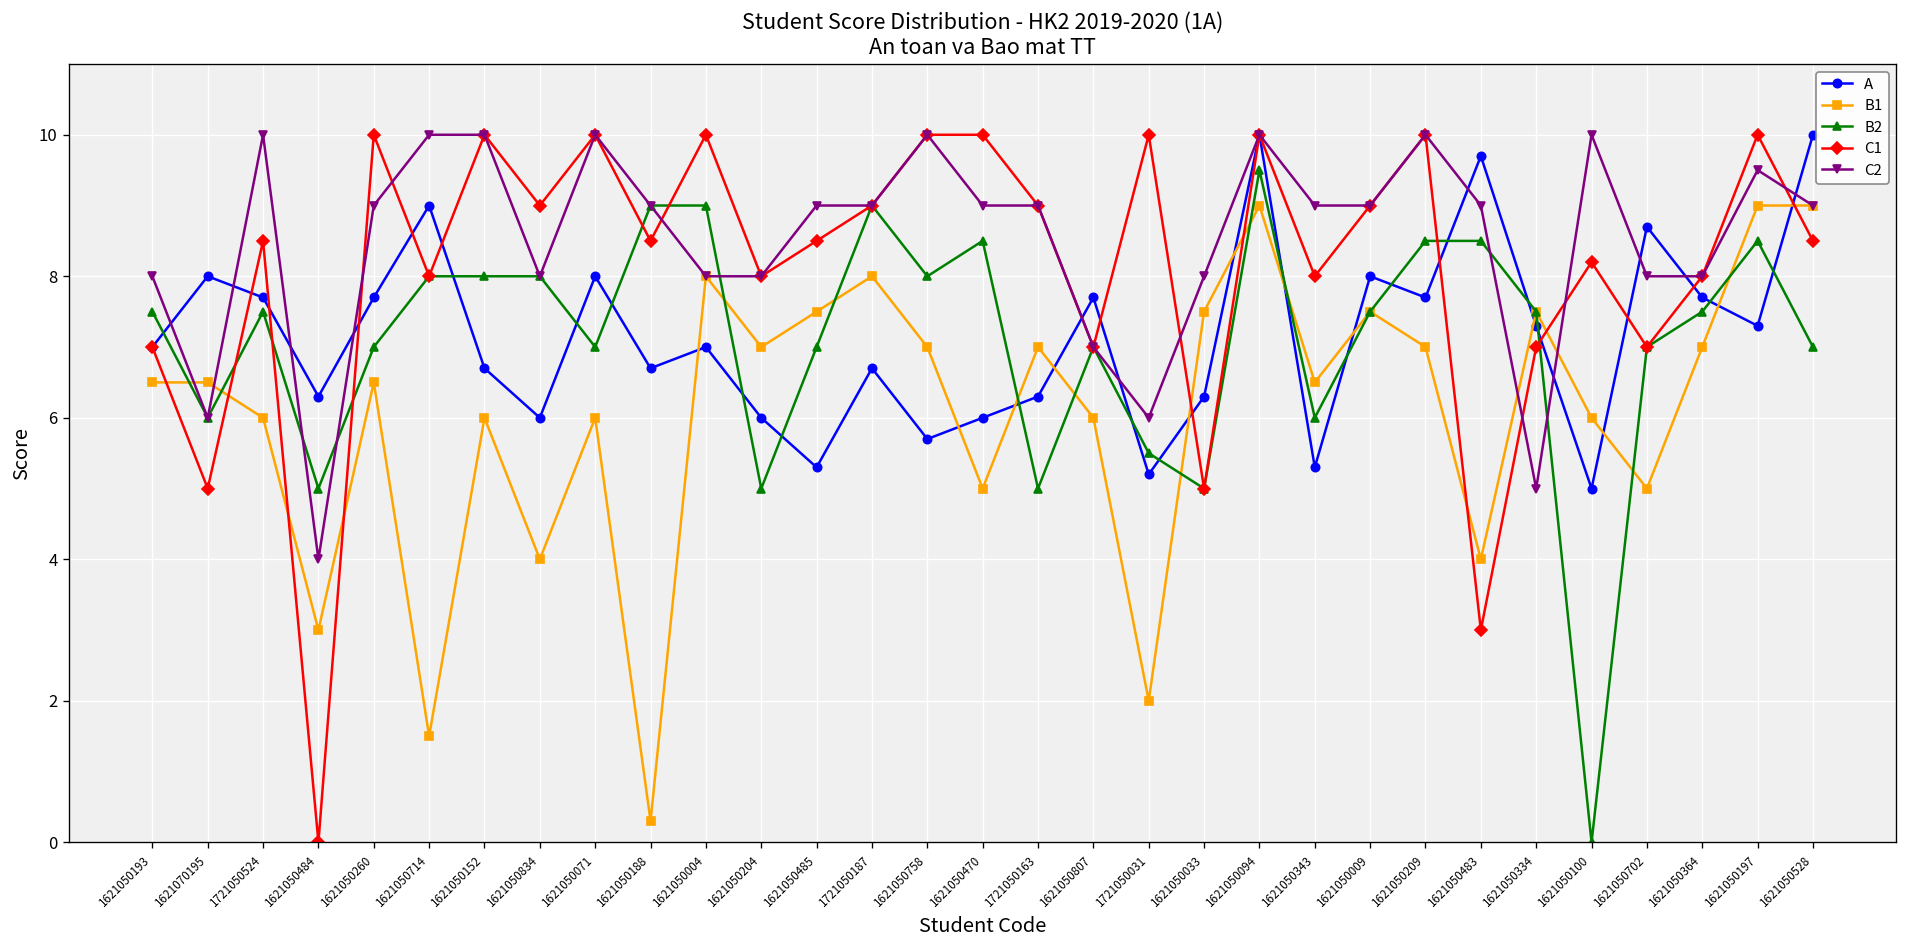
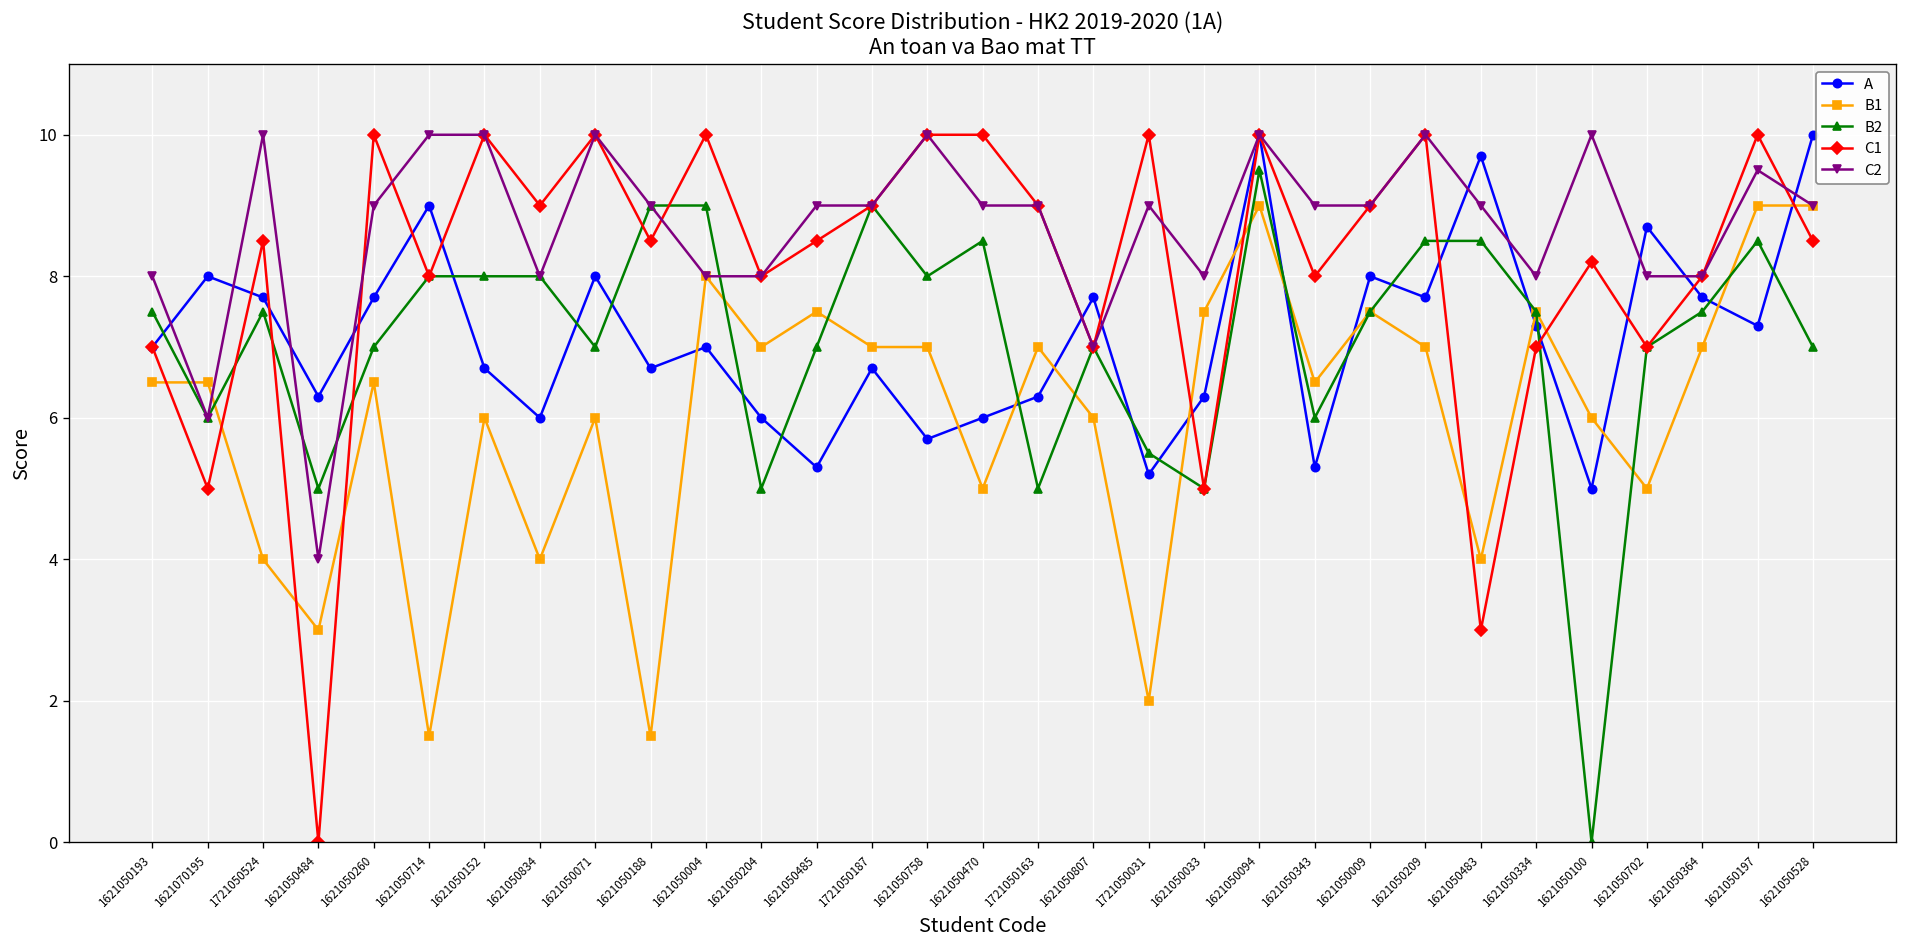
  {
    "A": {
      "1621070195": 8.0,
      "1721050524": 7.7,
      "1621050484": 6.3,
      "1621050260": 7.7,
      "1621050714": 9.0,
      "1621050152": 6.7,
      "1621050834": 6.0,
      "1621050071": 8.0,
      "1621050188": 6.7,
      "1621050004": 7.0,
      "1621050204": 6.0,
      "1621050485": 5.3,
      "1721050187": 6.7,
      "1621050758": 5.7,
      "1621050470": 6.0,
      "1721050163": 6.3,
      "1621050807": 7.7,
      "1721050031": 5.2,
      "1621050033": 6.3,
      "1621050343": 5.3,
      "1621050009": 8.0,
      "1621050209": 7.7,
      "1621050483": 9.7,
      "1621050334": 7.3,
      "1621050100": 5.0,
      "1621050702": 8.7,
      "1621050364": 7.7,
      "1621050197": 7.3,
      "1621050528": 10.0
    },
    "B1": {
      "1621050193": 6.5,
      "1621070195": 6.5,
-     "1721050524": 6,
+     "1721050524": 4,
      "1621050484": 3.0,
      "1621050260": 6.5,
      "1621050714": 1.5,
      "1621050152": 6.0,
      "1621050834": 4.0,
      "1621050071": 6.0,
-     "1621050188": 0.3,
+     "1621050188": 1.5,
      "1621050204": 7.0,
      "1621050485": 7.5,
-     "1721050187": 8,
+     "1721050187": 7,
      "1621050758": 7.0,
      "1621050470": 5.0,
      "1721050163": 7.0,
      "1621050807": 6.0,
      "1721050031": 2.0,
      "1621050033": 7.5,
      "1621050094": 9.0,
      "1621050343": 6.5,
      "1621050209": 7.0,
      "1621050483": 4.0,
      "1621050100": 6.0,
      "1621050702": 5.0,
      "1621050364": 7.0,
      "1621050197": 9.0
    },
    "B2": {
      "1621050193": 7.5,
      "1721050524": 7.5,
      "1621050484": 5.0,
      "1621050260": 7.0,
      "1621050152": 8.0,
      "1621050071": 7.0,
      "1621050004": 9.0,
      "1621050204": 5.0,
      "1621050485": 7.0,
      "1621050758": 8.0,
      "1621050470": 8.5,
      "1721050163": 5.0,
      "1721050031": 5.5,
      "1621050094": 9.5,
      "1621050343": 6.0,
      "1621050209": 8.5,
      "1621050483": 8.5,
      "1621050100": 0.0,
      "1621050364": 7.5,
      "1621050197": 8.5,
      "1621050528": 7.0
    },
    "C1": {
      "1621070195": 5.0,
      "1721050524": 8.5,
      "1621050484": 0.0,
      "1621050260": 10.0,
      "1621050834": 9.0,
      "1621050188": 8.5,
      "1621050004": 10.0,
      "1621050485": 8.5,
      "1621050470": 10.0,
      "1721050031": 10.0,
      "1621050343": 8.0,
      "1621050483": 3.0,
      "1621050334": 7.0,
      "1621050100": 8.2,
      "1621050197": 10.0,
      "1621050528": 8.5
    },
    "C2": {
      "1621050193": 8,
      "1721050524": 10,
      "1621050484": 4,
      "1621050260": 9,
      "1621050714": 10,
      "1621050485": 9,
      "1621050470": 9,
-     "1721050031": 6,
+     "1721050031": 9,
      "1621050033": 8,
      "1621050343": 9,
      "1621050483": 9,
-     "1621050334": 5,
+     "1621050334": 8,
      "1621050100": 10,
      "1621050702": 8,
      "1621050197": 9.5
    }
  }
